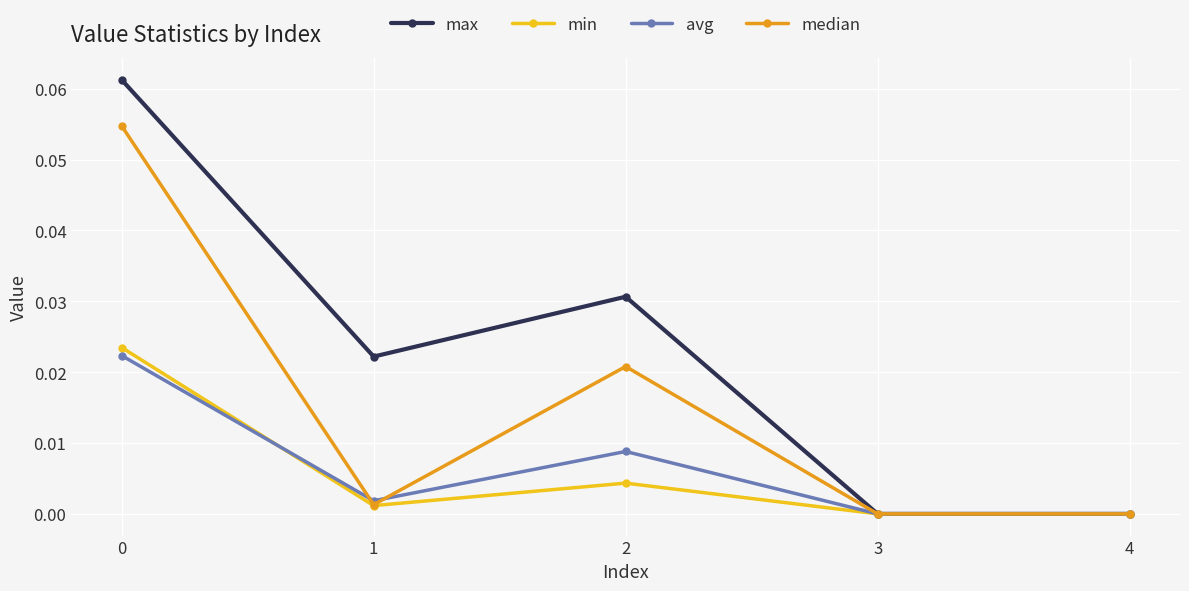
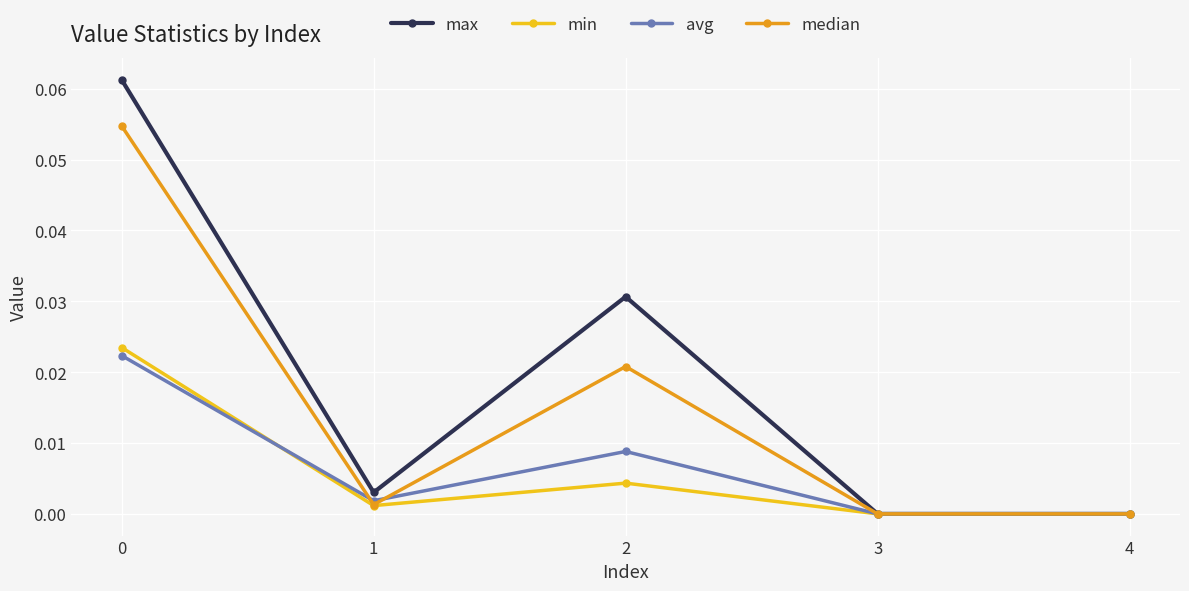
  {
    "max": {
      "0": 0.061,
-     "1": 0.022,
+     "1": 0.003,
      "2": 0.031
    },
    "avg": {
      "0": 0.022,
      "1": 0.002,
      "2": 0.009
    }
  }
